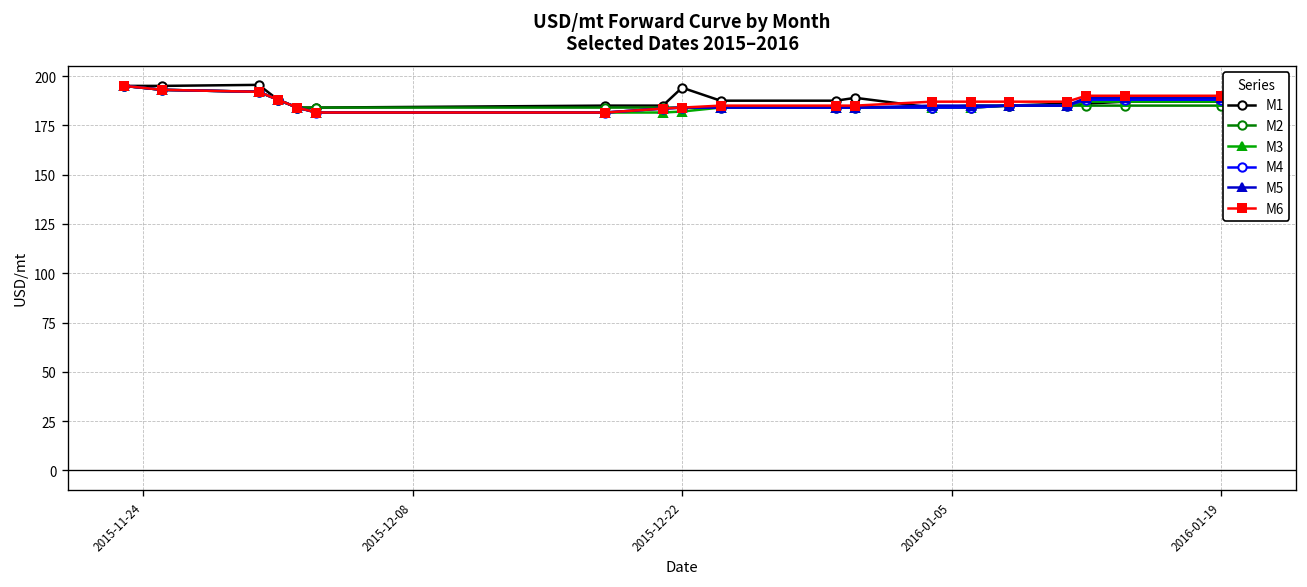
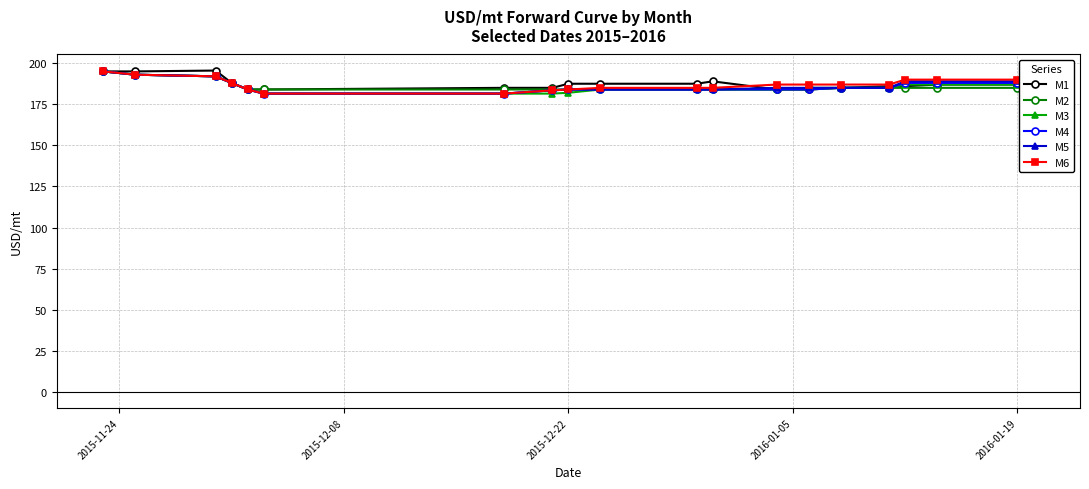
  {
    "M1": {
-     "2015-12-22": 194
+     "2015-12-22": 188
    }
  }
